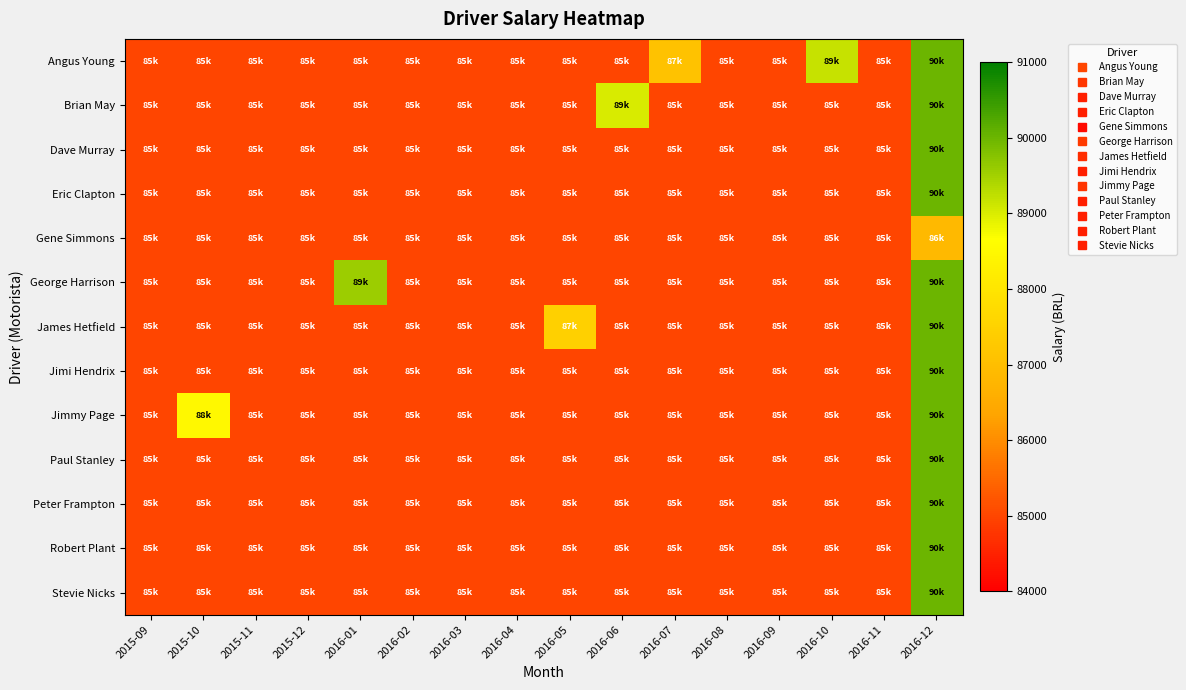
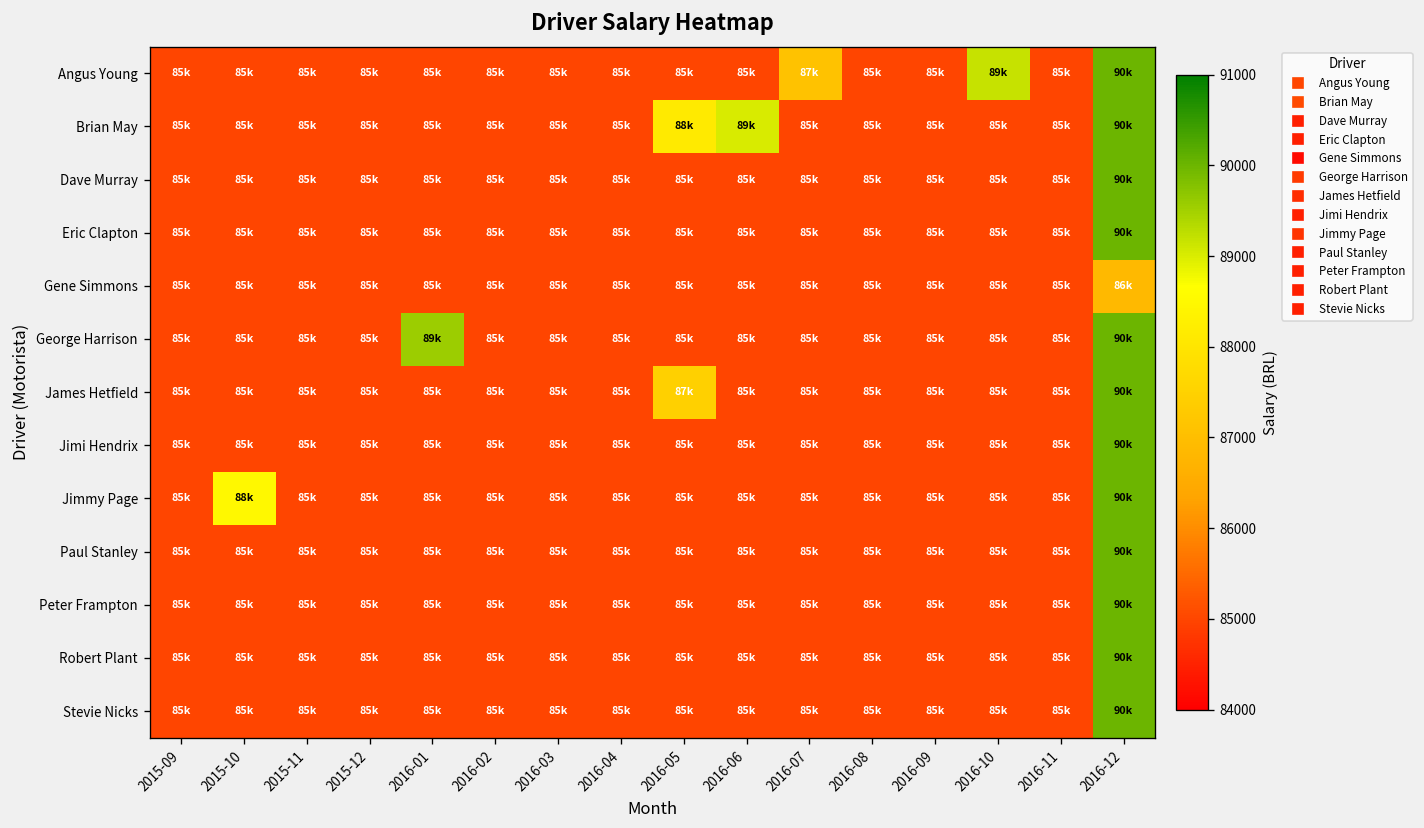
  {
    "Brian May": {
      "2015-09": "85k",
      "2015-10": "85k",
      "2015-11": "85k",
      "2015-12": "85k",
      "2016-01": "85k",
      "2016-02": "85k",
      "2016-03": "85k",
      "2016-04": "85k",
-     "2016-05": "85k",
+     "2016-05": "88k",
      "2016-06": "89k",
      "2016-07": "85k",
      "2016-08": "85k",
      "2016-09": "85k",
      "2016-10": "85k",
      "2016-11": "85k",
      "2016-12": "90k"
    }
  }
